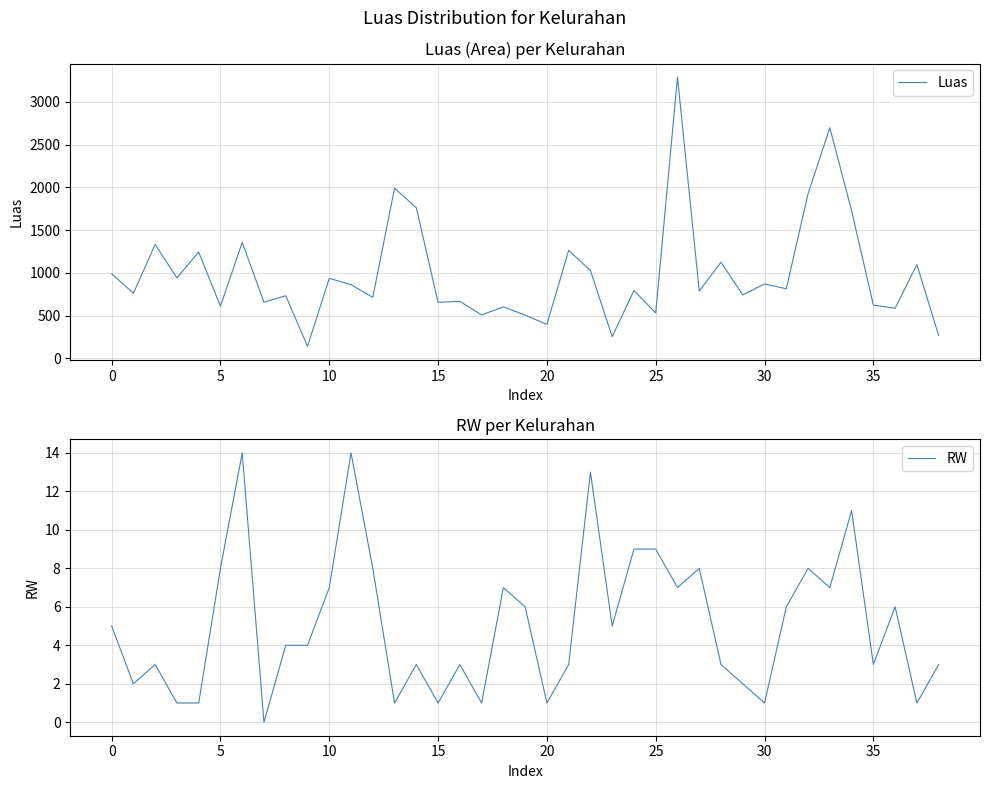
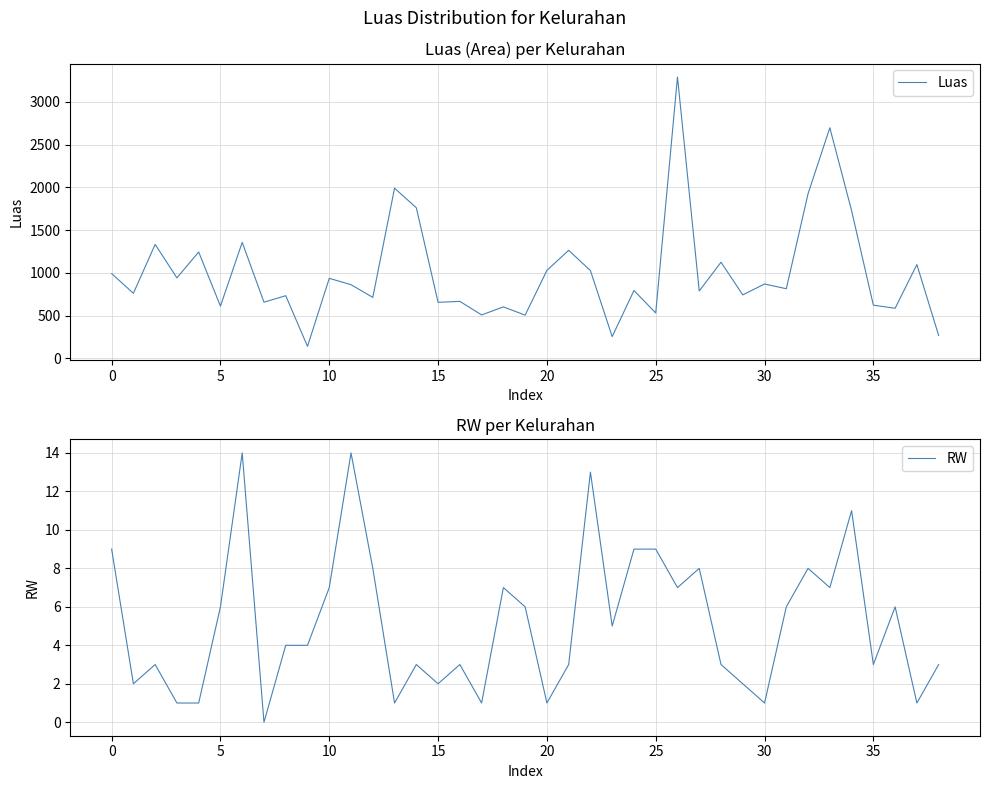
  {
    "Luas (Area) per Kelurahan": {
      "0": 1000,
      "5": 600,
      "10": 900,
      "15": 700,
-     "20": 400,
+     "20": 1000,
      "25": 500,
      "30": 900,
      "35": 600
    },
    "RW per Kelurahan": {
-     "0": 5,
-     "5": 8,
+     "0": 9,
+     "5": 6,
      "10": 7,
-     "15": 1,
+     "15": 2,
      "20": 1,
      "25": 9,
      "30": 1,
      "35": 3
    }
  }
